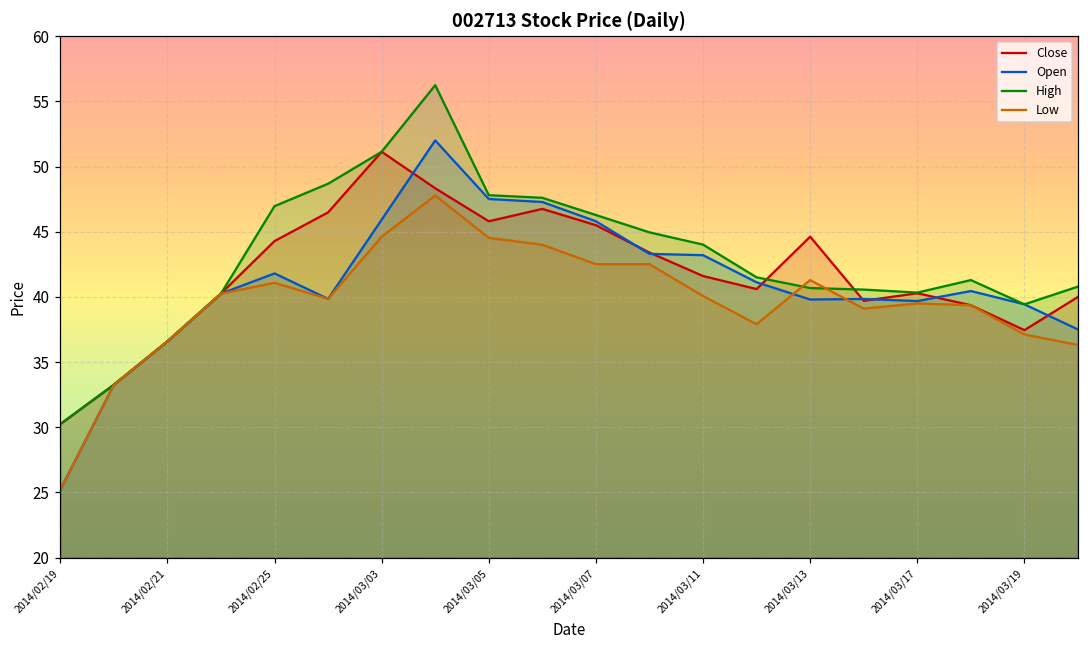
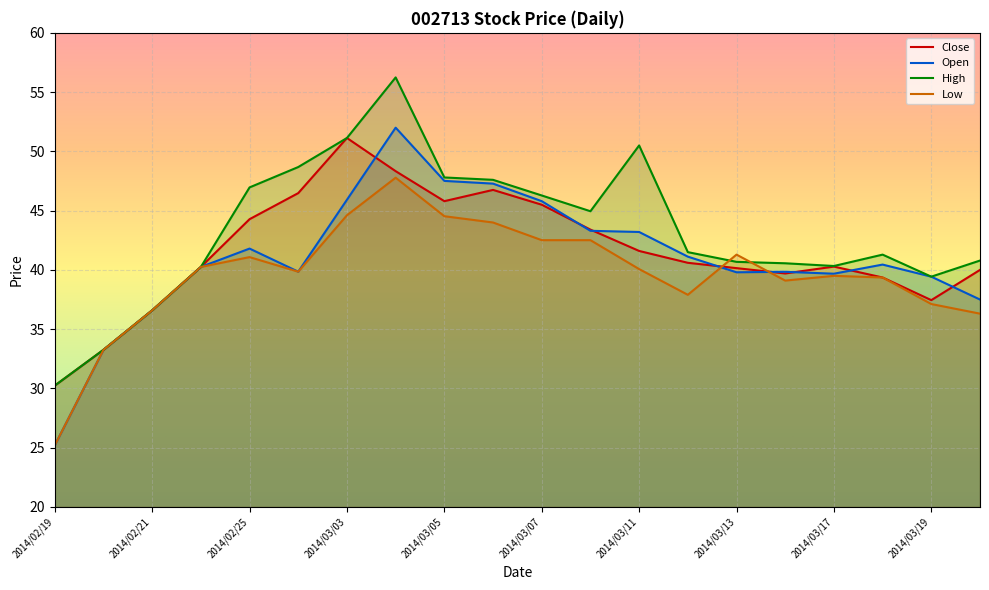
  {
    "Close": {
      "2014/02/25": 44.3,
      "2014/03/05": 45.8,
      "2014/03/07": 45.5,
      "2014/03/11": 41.6,
-     "2014/03/13": 44.6,
+     "2014/03/13": 40.2,
      "2014/03/19": 37.5
    },
    "Open": {
      "2014/02/25": 41.8,
      "2014/03/03": 45.9,
      "2014/03/05": 47.5,
      "2014/03/07": 45.8,
      "2014/03/11": 43.2,
      "2014/03/13": 39.8
    },
    "High": {
      "2014/02/25": 47.0,
      "2014/03/05": 47.8,
      "2014/03/07": 46.3,
-     "2014/03/11": 44.0,
+     "2014/03/11": 50.5,
      "2014/03/13": 40.7
    },
    "Low": {
      "2014/02/25": 41.1,
      "2014/03/03": 44.6,
      "2014/03/05": 44.5,
      "2014/03/07": 42.5,
      "2014/03/11": 40.1,
      "2014/03/13": 41.3,
      "2014/03/19": 37.1
    }
  }
